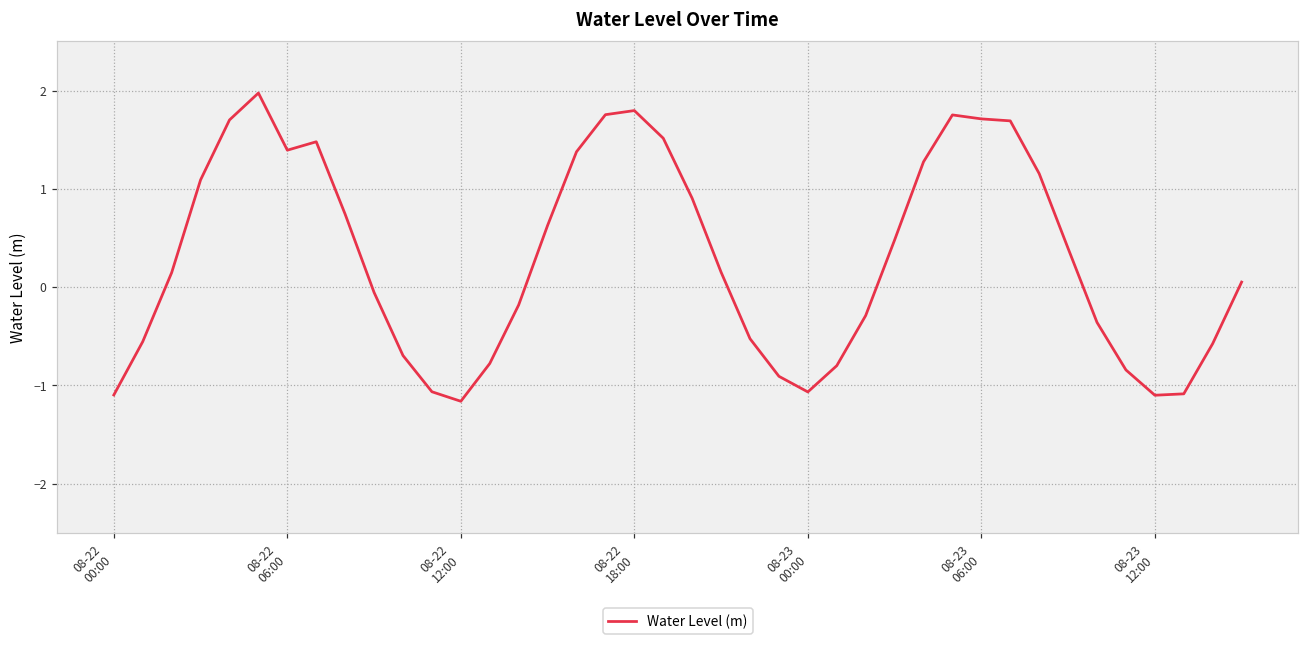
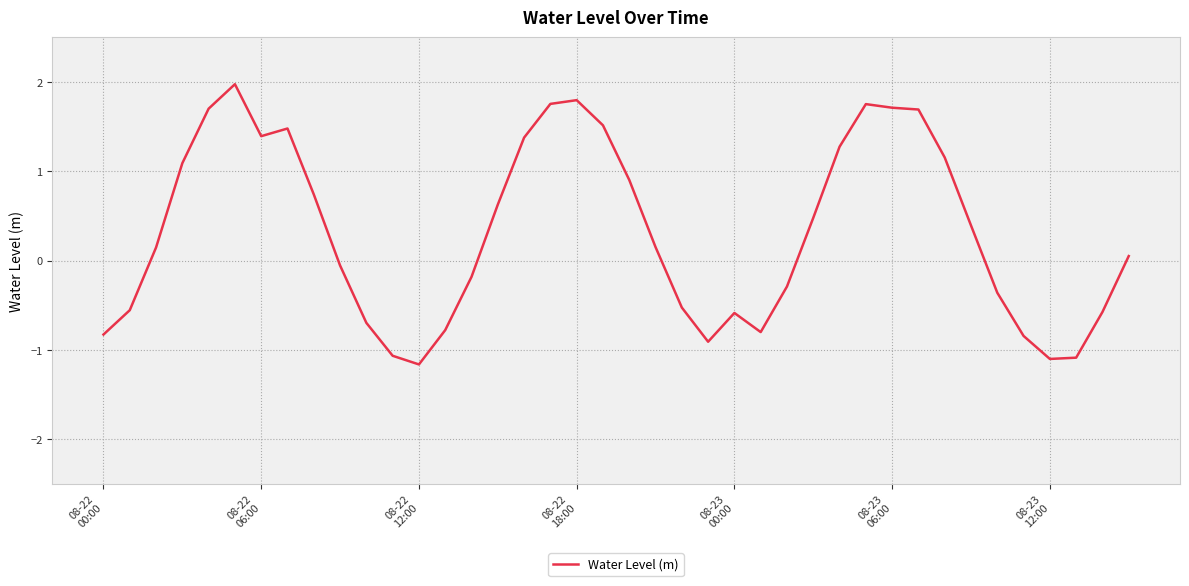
  {
-   "08-22 00:00": -1.1,
+   "08-22 00:00": -0.8,
    "08-22 06:00": 1.4,
    "08-22 12:00": -1.2,
    "08-22 18:00": 1.8,
-   "08-23 00:00": -1.1,
+   "08-23 00:00": -0.6,
    "08-23 06:00": 1.7,
    "08-23 12:00": -1.1
  }
